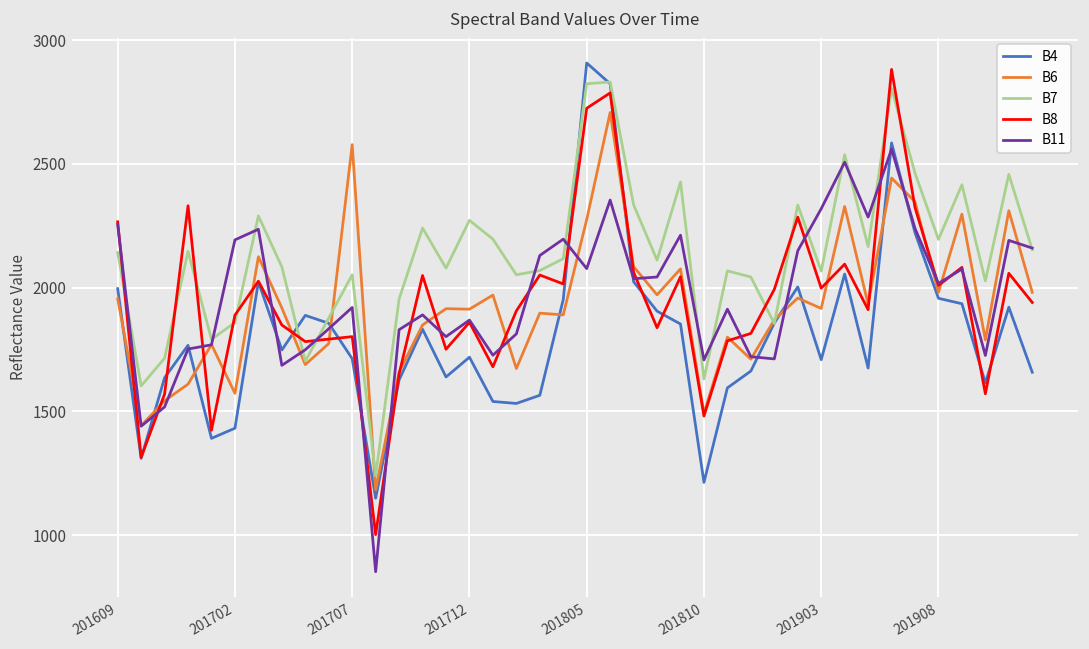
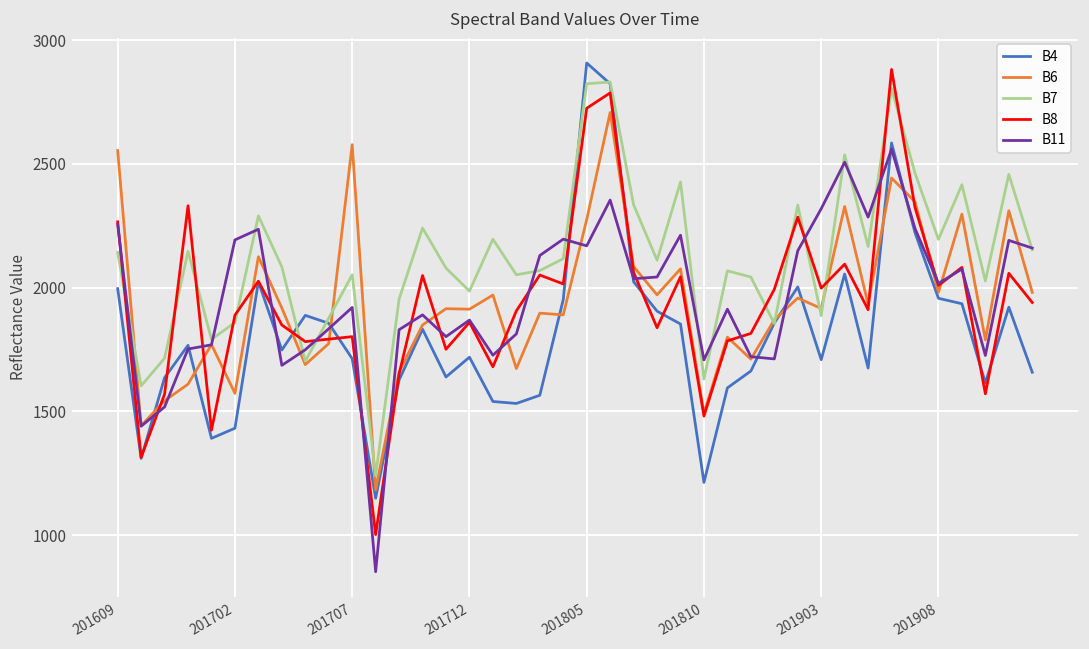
  {
    "B4": {
      "201609": 2000,
      "201702": 1430,
      "201707": 1710,
      "201712": 1720,
      "201805": 2910,
      "201810": 1210,
      "201903": 1710,
      "201908": 1960
    },
    "B6": {
-     "201609": 1960,
+     "201609": 2550,
      "201702": 1570,
      "201707": 2580,
      "201712": 1910,
      "201805": 2280,
      "201903": 1920,
      "201908": 1980
    },
    "B7": {
      "201609": 2140,
      "201702": 1860,
      "201707": 2050,
-     "201712": 2270,
+     "201712": 1990,
      "201805": 2820,
      "201810": 1630,
-     "201903": 2070,
+     "201903": 1890,
      "201908": 2200
    },
    "B8": {
      "201702": 1890,
      "201707": 1800,
      "201805": 2730,
      "201903": 2000
    },
    "B11": {
      "201702": 2190,
      "201707": 1920,
-     "201805": 2080,
+     "201805": 2170,
      "201810": 1710,
      "201903": 2320
    }
  }
